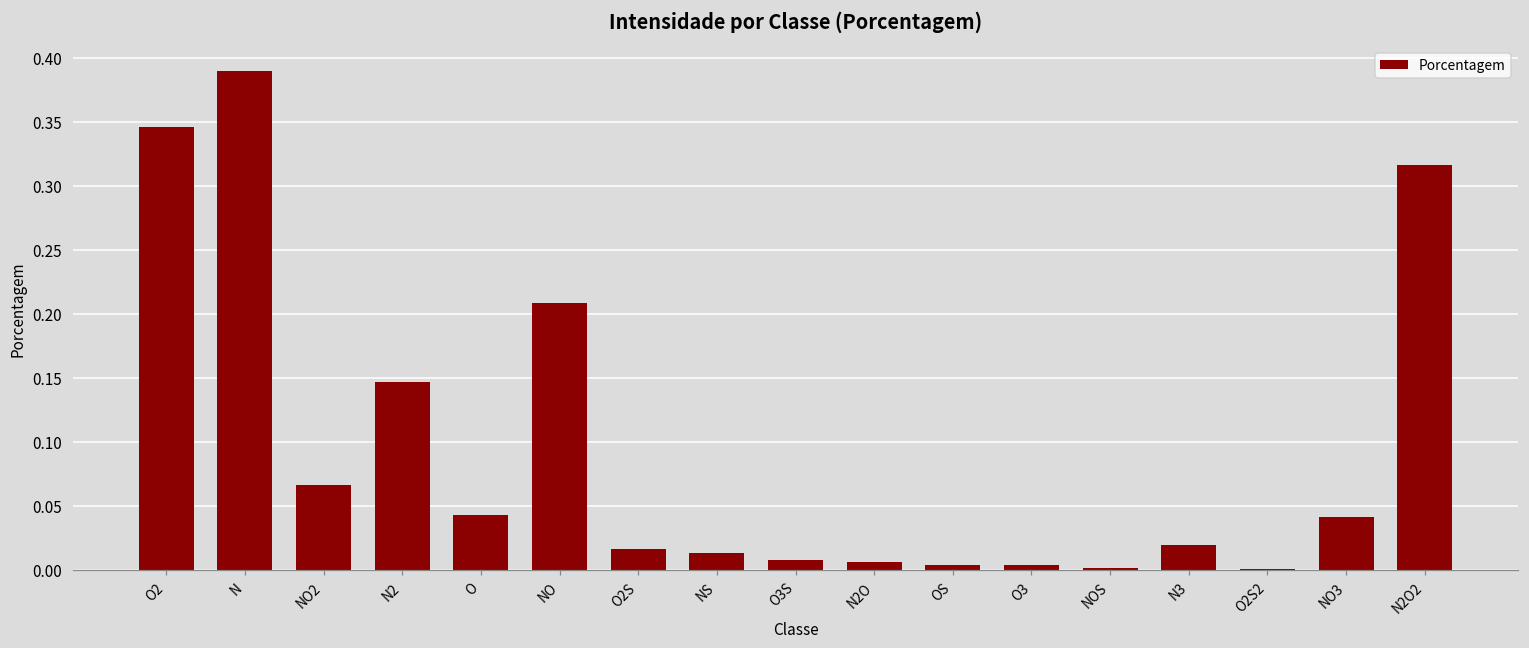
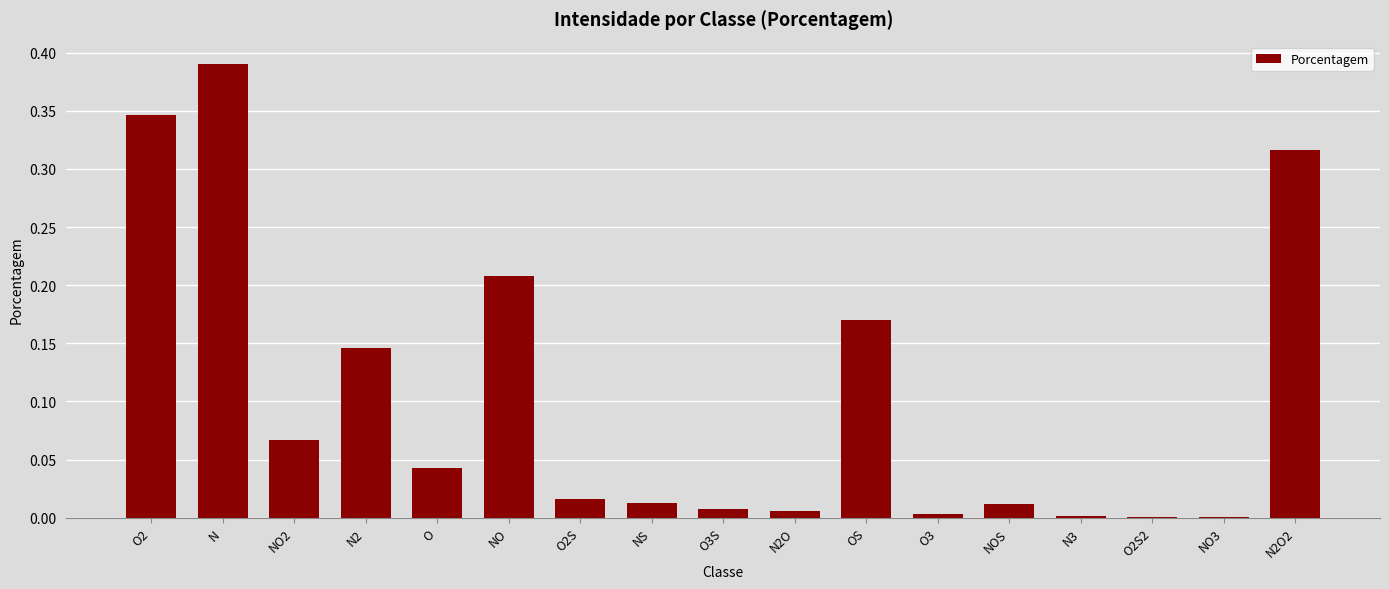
  {
    "O2": 0.346,
    "N": 0.390,
    "NO2": 0.066,
    "N2": 0.146,
    "O": 0.043,
    "NO": 0.208,
    "O2S": 0.016,
    "NS": 0.013,
    "O3S": 0.008,
    "N2O": 0.006,
-   "OS": 0.004,
+   "OS": 0.170,
    "O3": 0.003,
-   "NOS": 0.001,
-   "N3": 0.019,
-   "NO3": 0.041,
+   "NOS": 0.012,
+   "N3": 0.001,
+   "NO3": 0.001,
    "N2O2": 0.317
  }
